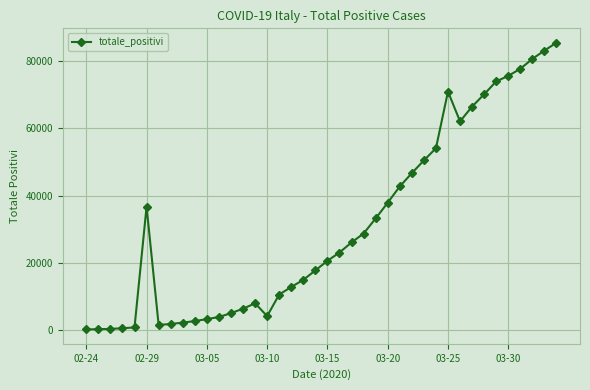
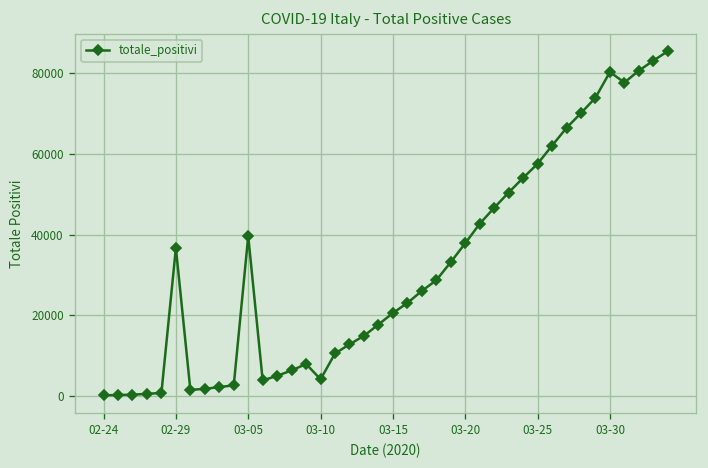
  {
    "02-24": 0,
    "02-29": 37000,
-   "03-05": 3000,
+   "03-05": 40000,
    "03-10": 4000,
    "03-15": 21000,
    "03-20": 38000,
-   "03-25": 71000,
-   "03-30": 76000
+   "03-25": 58000,
+   "03-30": 80000
  }
